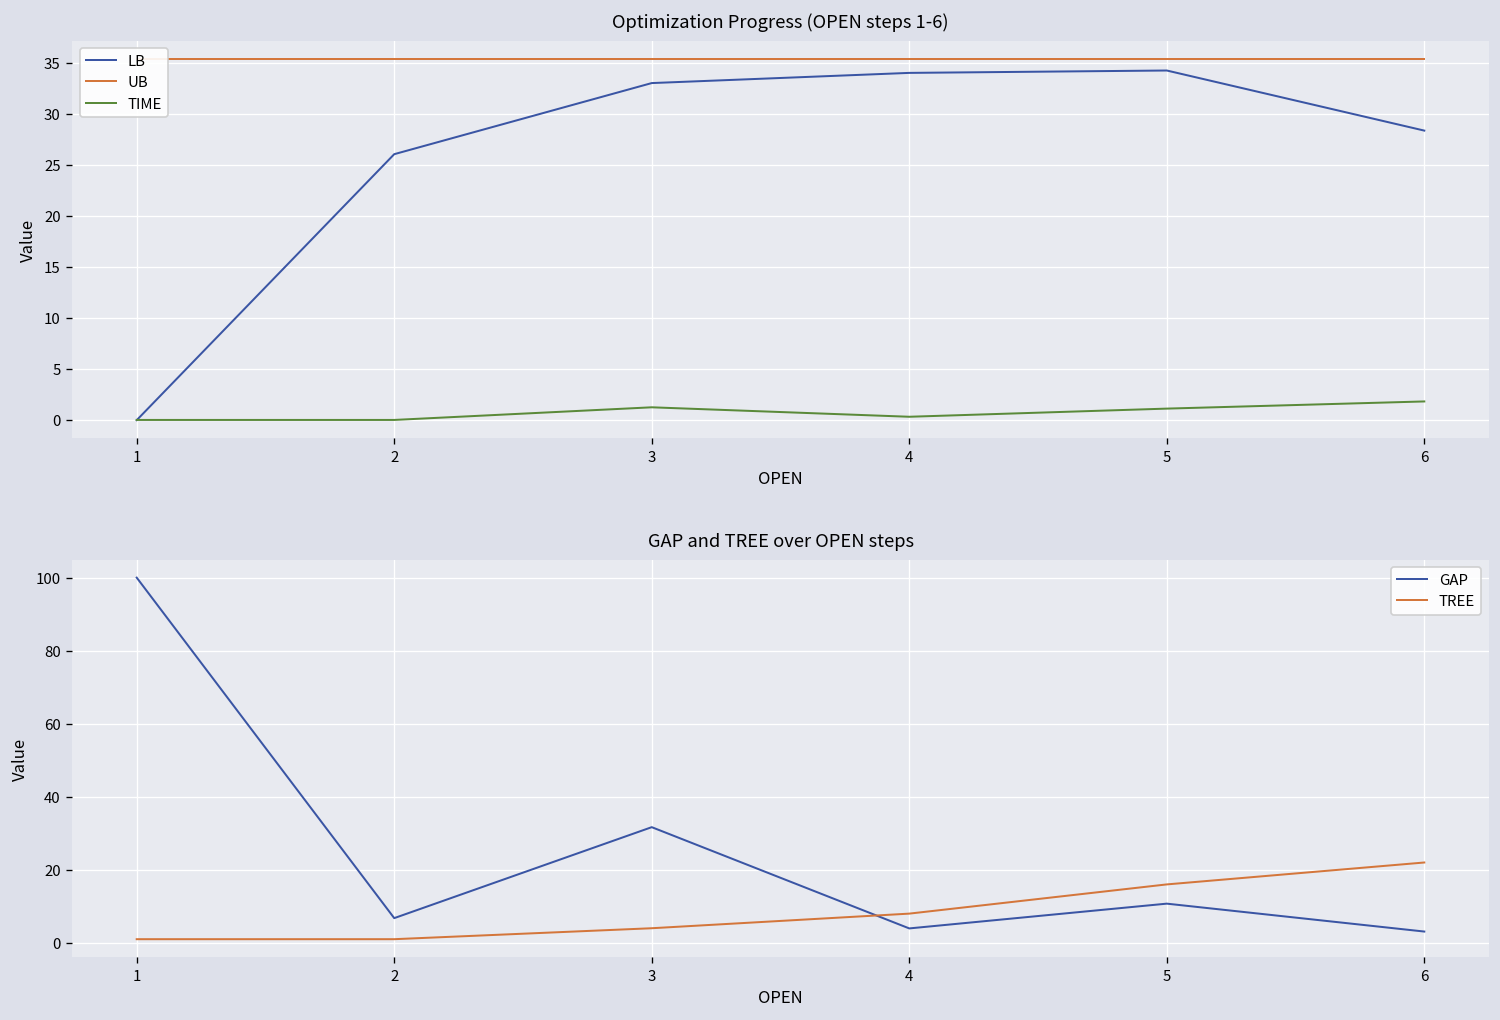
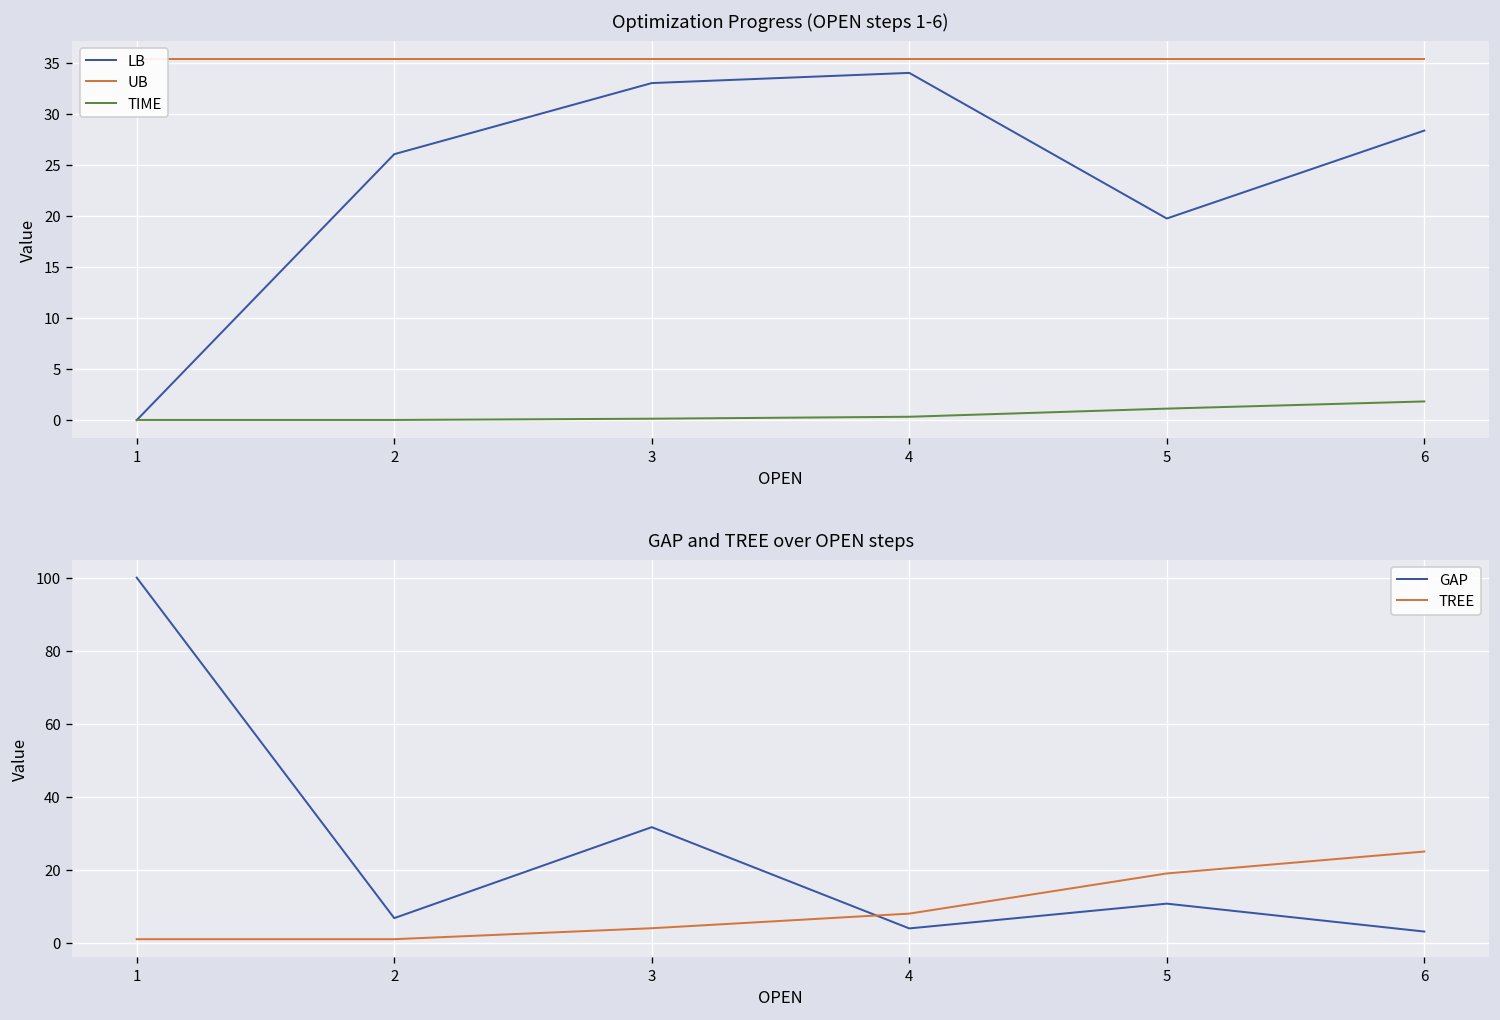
  {
    "Optimization Progress (OPEN steps 1-6)": {
      "LB": {
        "2": 26,
        "3": 33,
        "4": 34,
-       "5": 34,
+       "5": 20,
        "6": 28
      },
      "UB": {
        "2": 35,
        "3": 35,
        "4": 35,
        "5": 35,
        "6": 35
      },
      "TIME": {
        "2": 0,
-       "3": 1,
+       "3": 0,
        "4": 0,
        "5": 1,
        "6": 2
      }
    },
    "GAP and TREE over OPEN steps": {
      "GAP": {
        "1": 100,
        "2": 7,
        "3": 32,
        "4": 4,
        "5": 11,
        "6": 3
      },
      "TREE": {
        "1": 1,
        "2": 1,
        "3": 4,
        "4": 8,
-       "5": 16,
-       "6": 22
+       "5": 19,
+       "6": 25
      }
    }
  }
